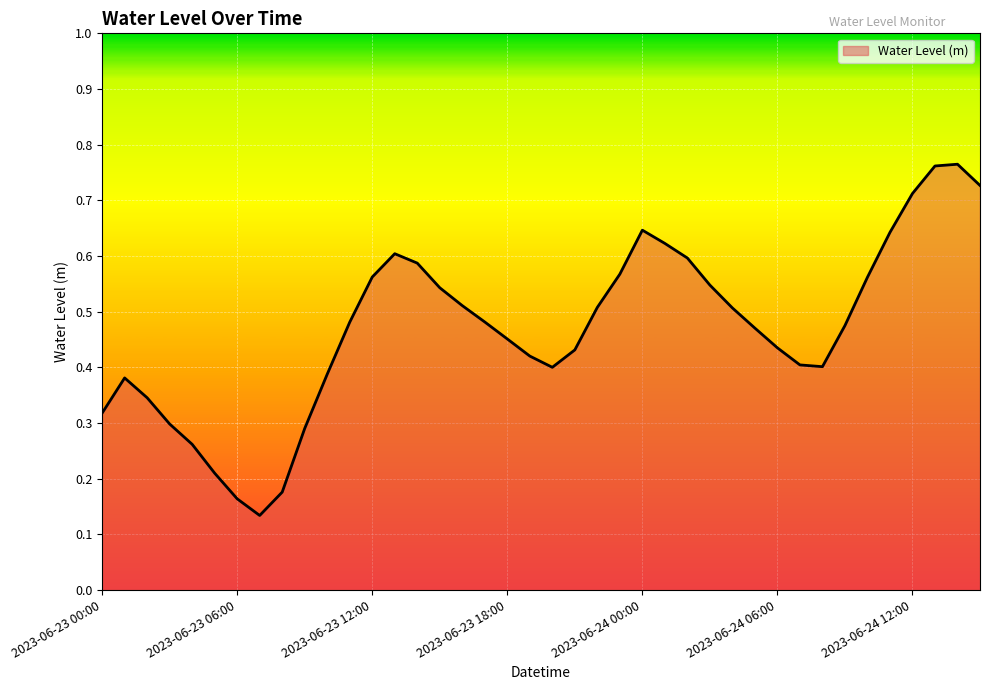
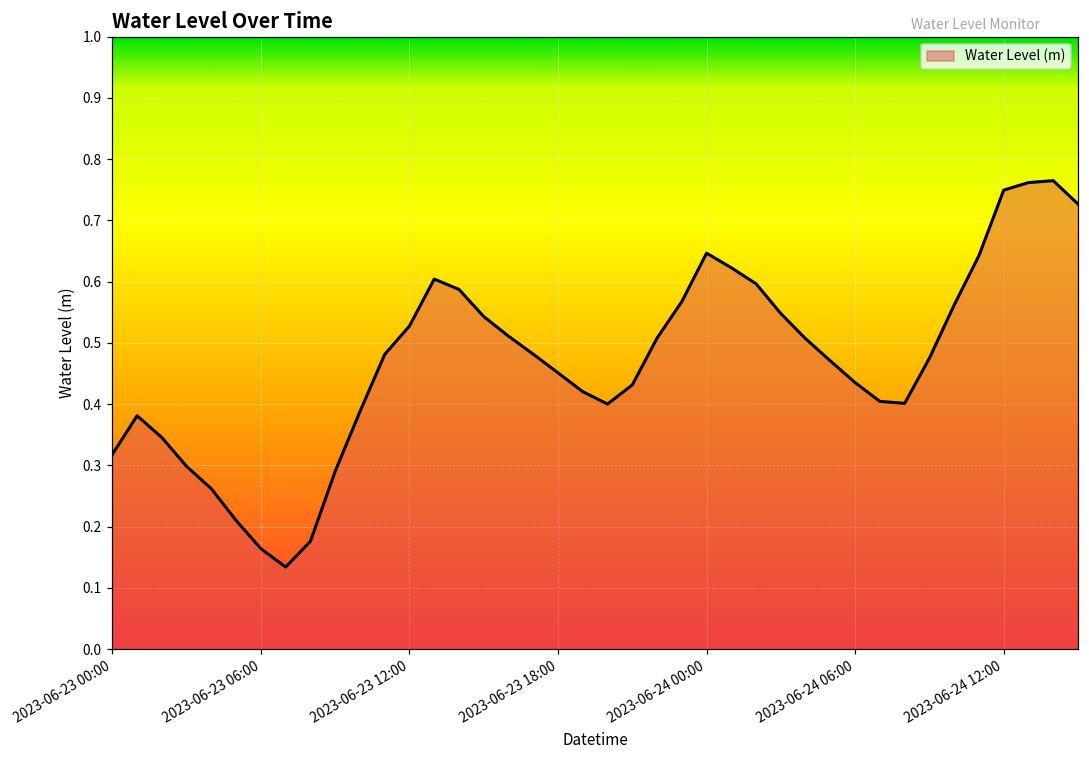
  {
    "2023-06-23 00:00": 0.32,
    "2023-06-23 06:00": 0.16,
-   "2023-06-23 12:00": 0.56,
+   "2023-06-23 12:00": 0.53,
    "2023-06-23 18:00": 0.45,
    "2023-06-24 00:00": 0.65,
    "2023-06-24 06:00": 0.44,
-   "2023-06-24 12:00": 0.71
+   "2023-06-24 12:00": 0.75
  }
